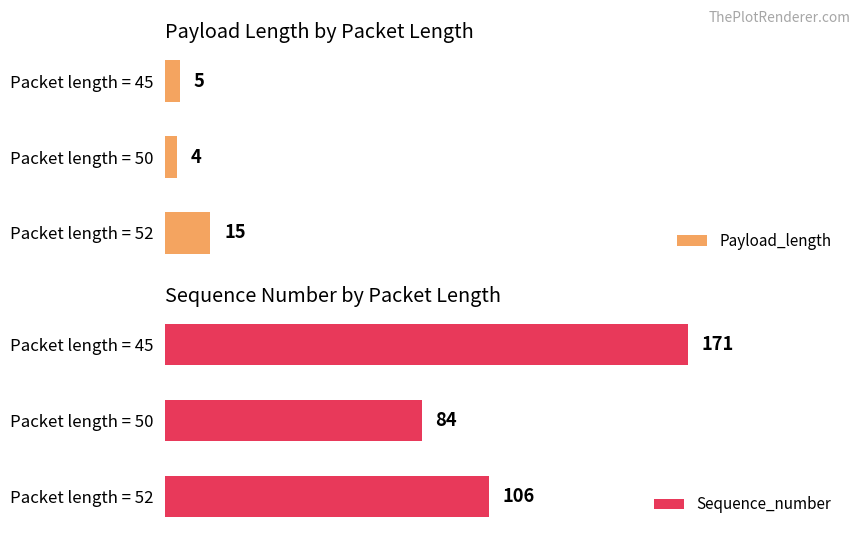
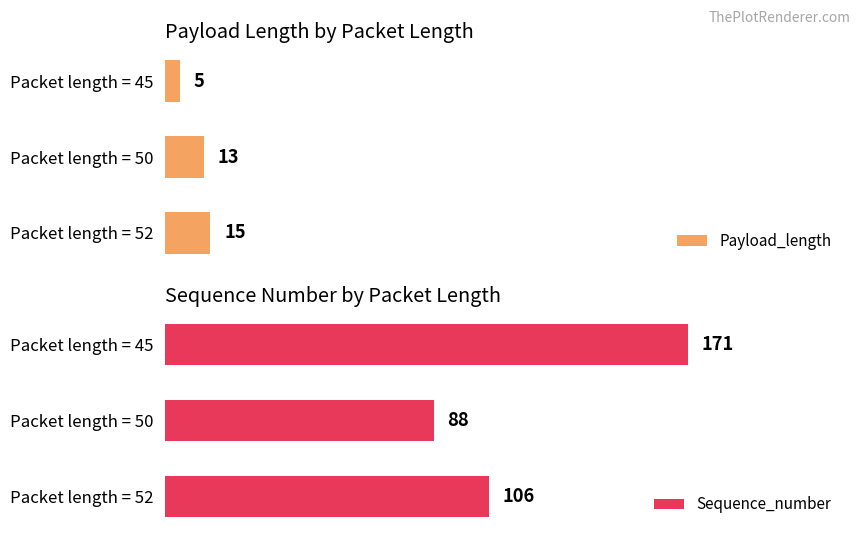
  {
    "Payload Length by Packet Length": {
      "Packet length = 45": 5,
-     "Packet length = 50": 4,
+     "Packet length = 50": 13,
      "Packet length = 52": 15
    },
    "Sequence Number by Packet Length": {
      "Packet length = 45": 171,
-     "Packet length = 50": 84,
+     "Packet length = 50": 88,
      "Packet length = 52": 106
    }
  }
